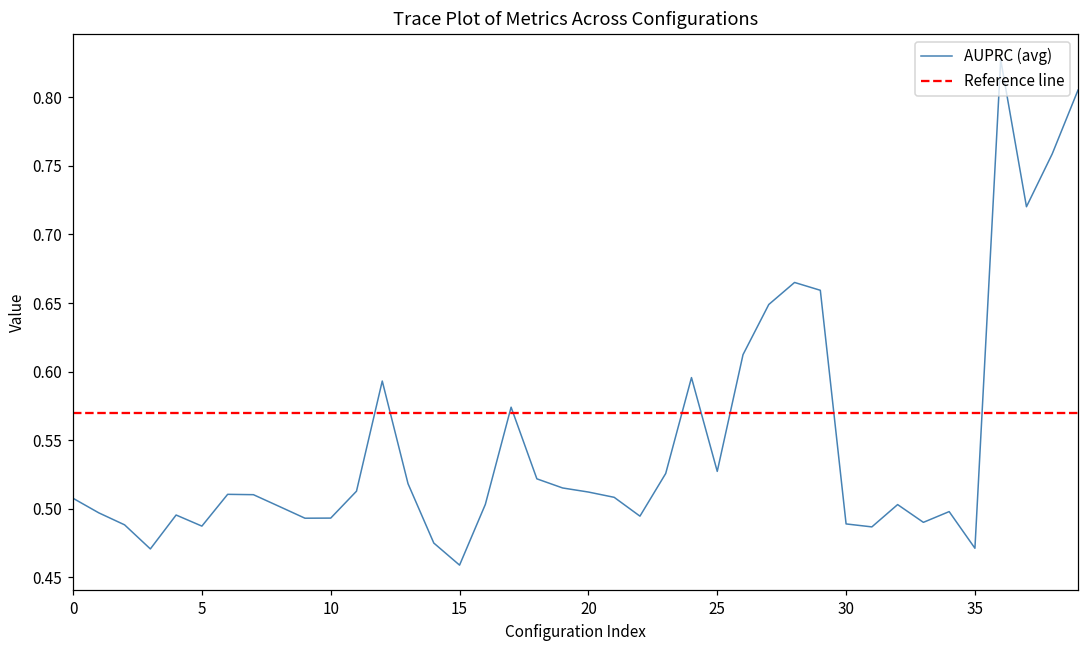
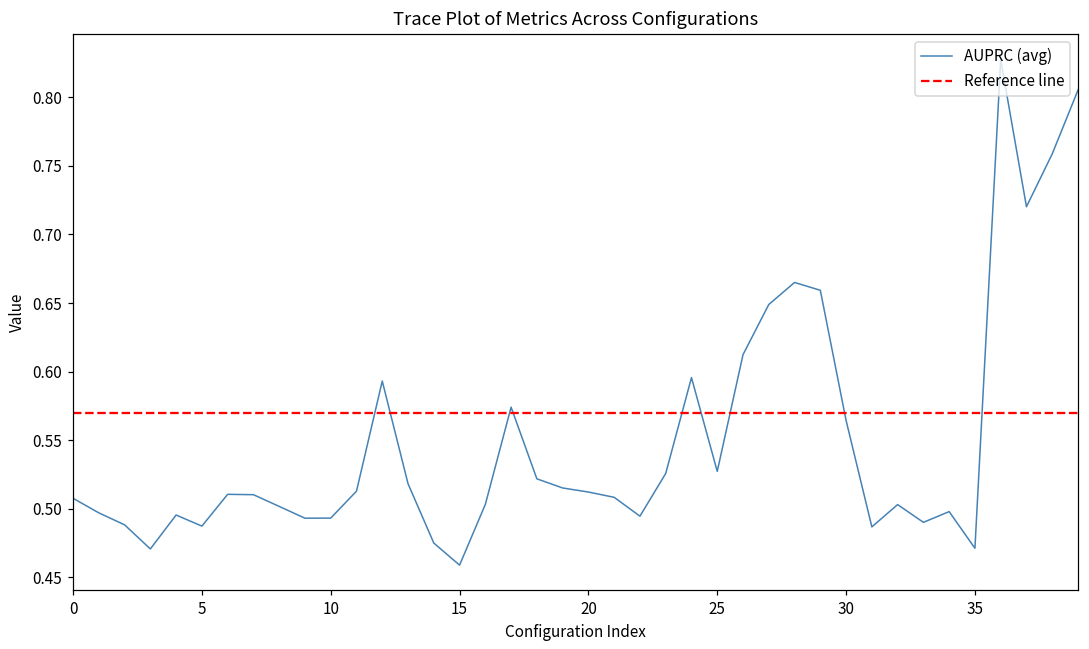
  {
    "0": 0.508,
    "5": 0.487,
    "10": 0.493,
    "15": 0.459,
    "20": 0.512,
    "25": 0.527,
-   "30": 0.489,
+   "30": 0.564,
    "35": 0.471
  }
